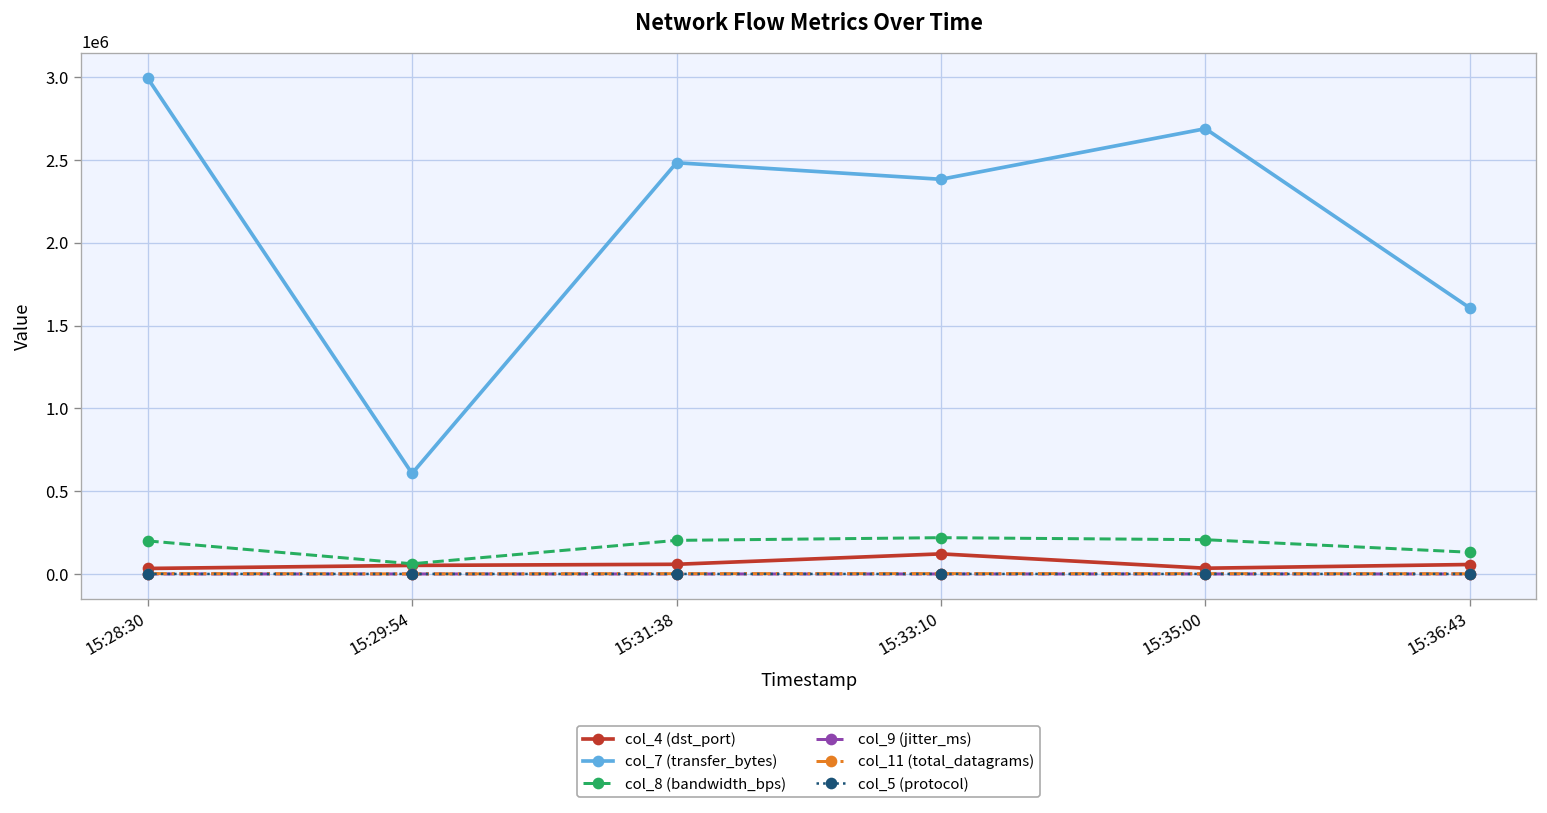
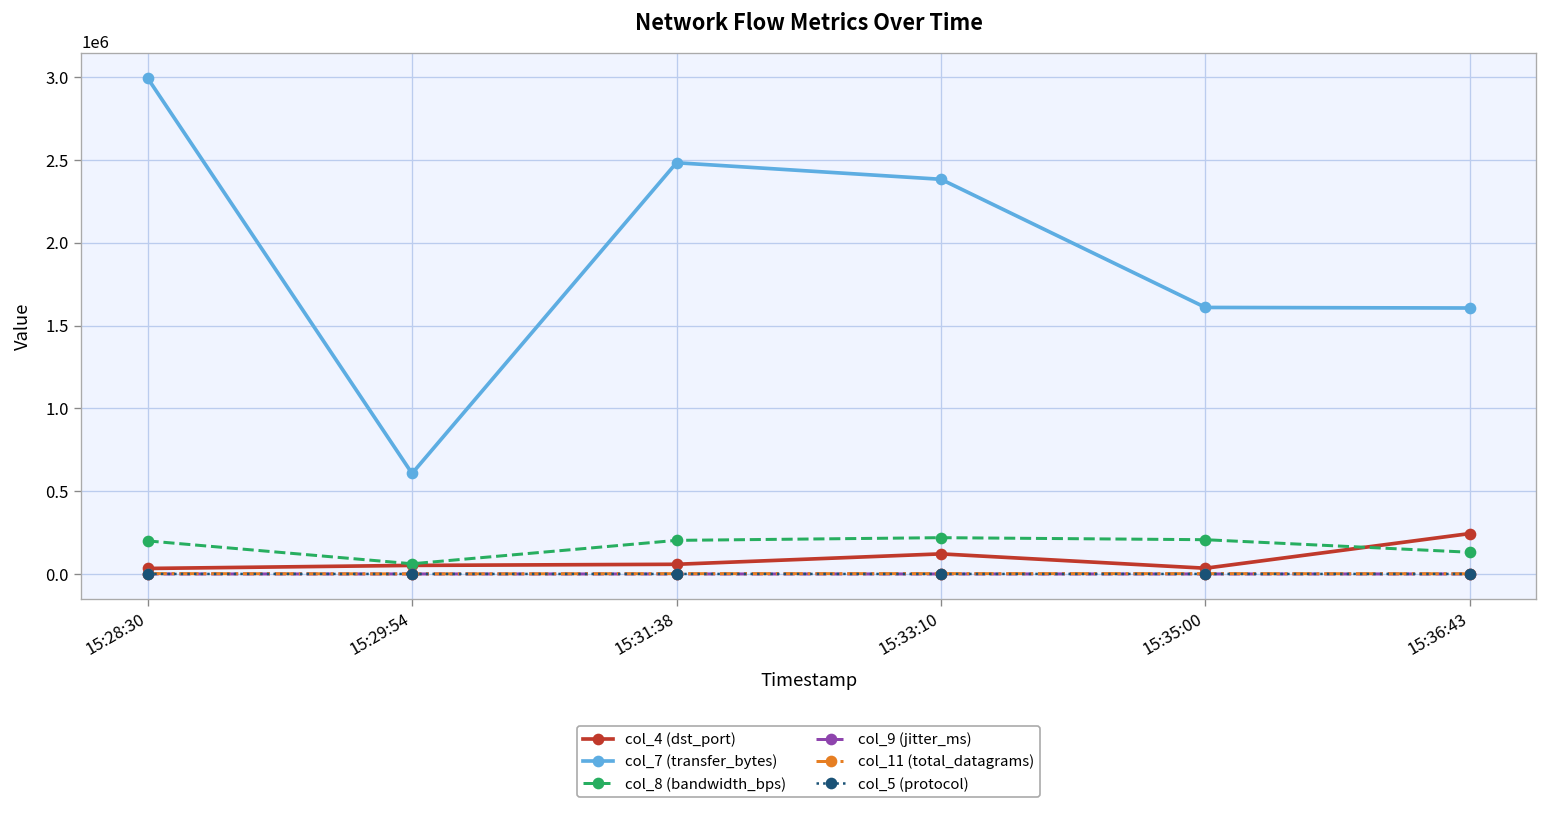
  {
    "col_4 (dst_port)": {
      "15:28:30": 30000,
      "15:31:38": 60000,
      "15:33:10": 120000,
      "15:35:00": 30000,
-     "15:36:43": 60000
+     "15:36:43": 240000
    },
    "col_7 (transfer_bytes)": {
      "15:28:30": 3000000,
      "15:29:54": 610000,
      "15:31:38": 2480000,
      "15:33:10": 2380000,
-     "15:35:00": 2690000,
+     "15:35:00": 1610000,
      "15:36:43": 1610000
    },
    "col_8 (bandwidth_bps)": {
      "15:28:30": 200000,
      "15:31:38": 200000,
      "15:33:10": 220000,
      "15:35:00": 210000,
      "15:36:43": 130000
    },
    "col_5 (protocol)": {
      "15:28:30": 0,
      "15:29:54": 0,
      "15:31:38": 0,
      "15:33:10": 0,
      "15:35:00": 0,
      "15:36:43": 0
    }
  }
